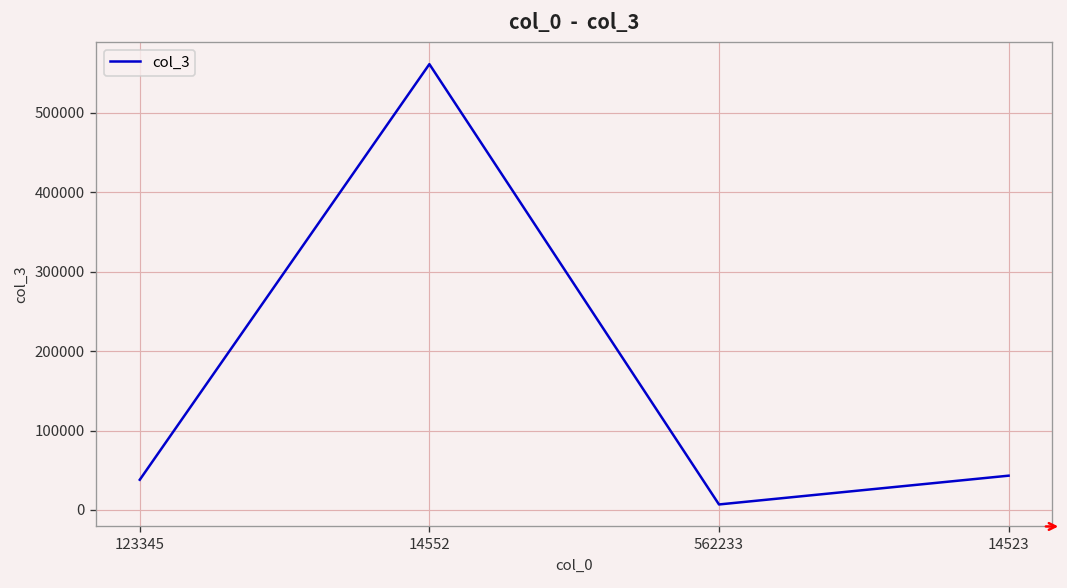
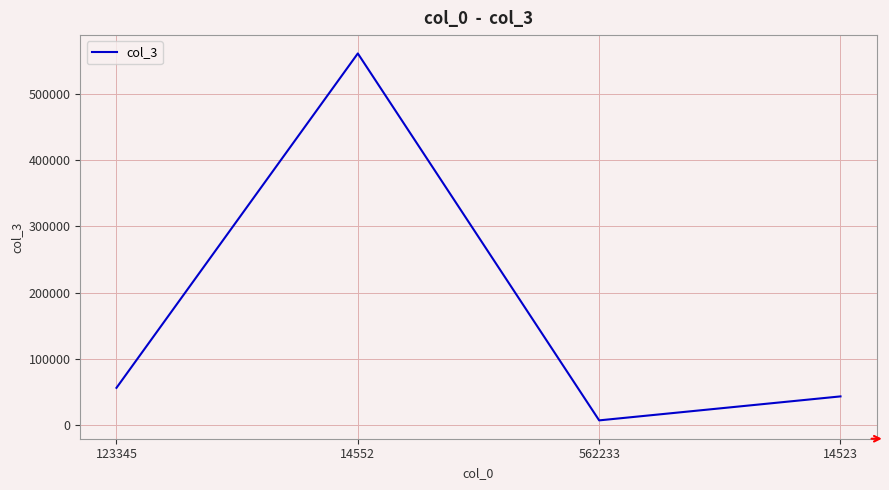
  {
-   "123345": 40000,
+   "123345": 60000,
    "14552": 560000,
    "562233": 10000,
    "14523": 40000
  }
